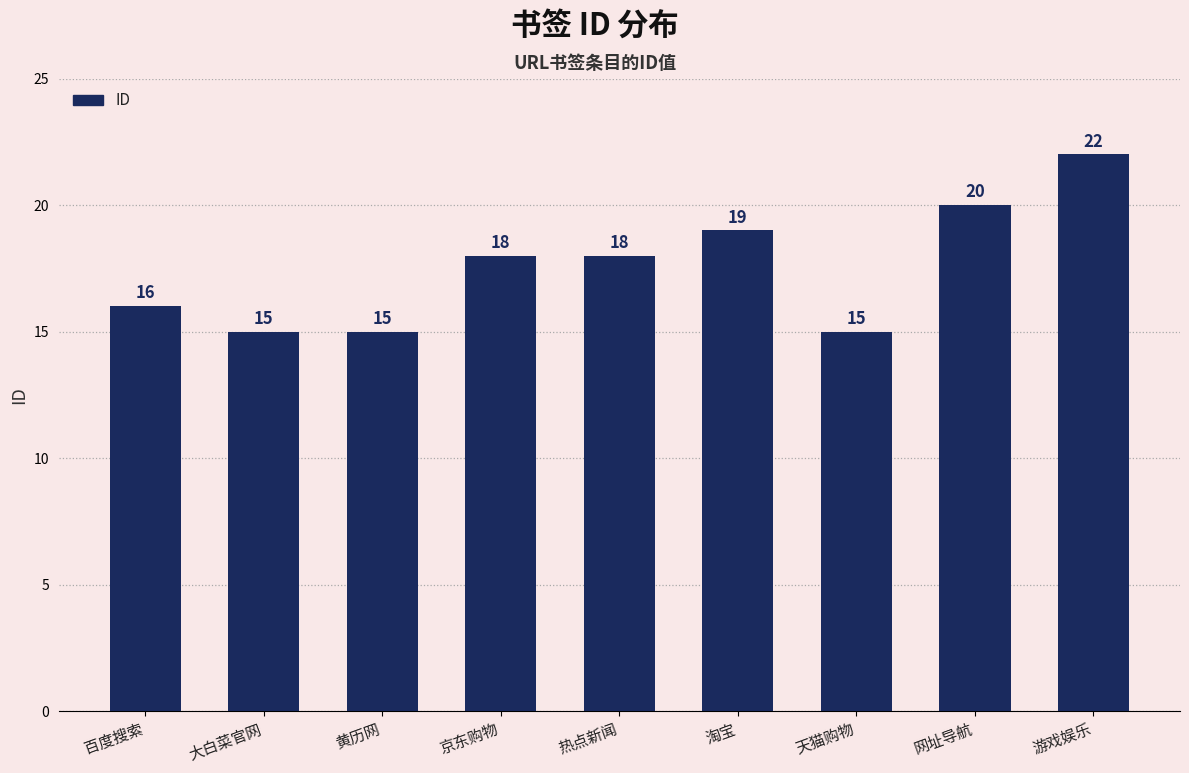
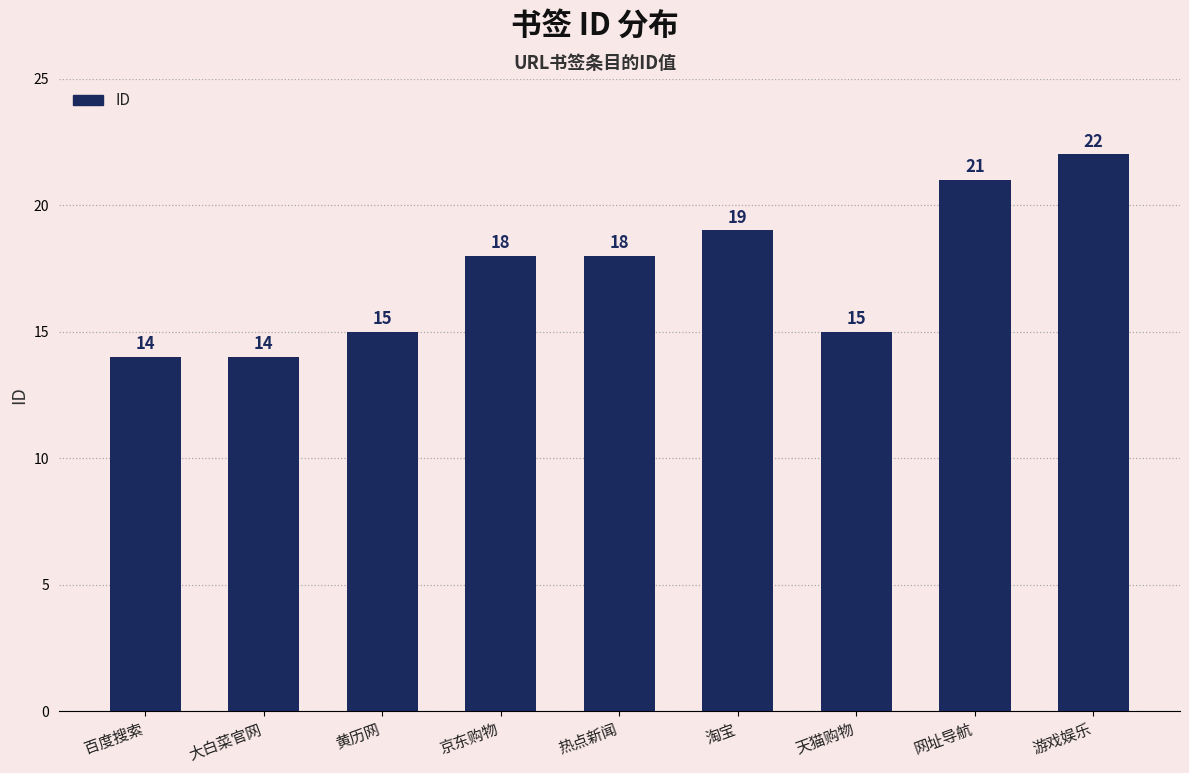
  {
-   "百度搜索": 16,
-   "大白菜官网": 15,
+   "百度搜索": 14,
+   "大白菜官网": 14,
    "黄历网": 15,
    "京东购物": 18,
    "热点新闻": 18,
    "淘宝": 19,
    "天猫购物": 15,
-   "网址导航": 20,
+   "网址导航": 21,
    "游戏娱乐": 22
  }
